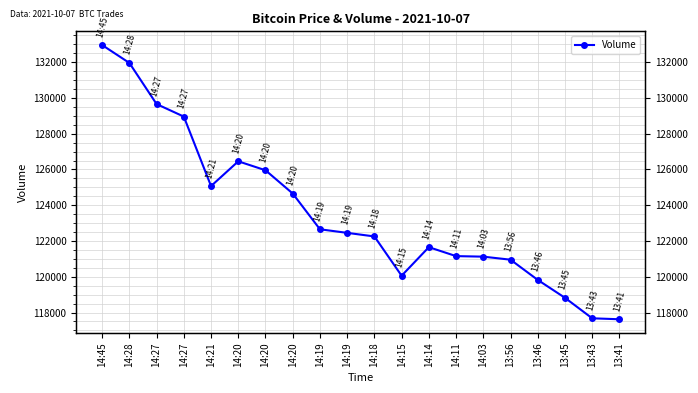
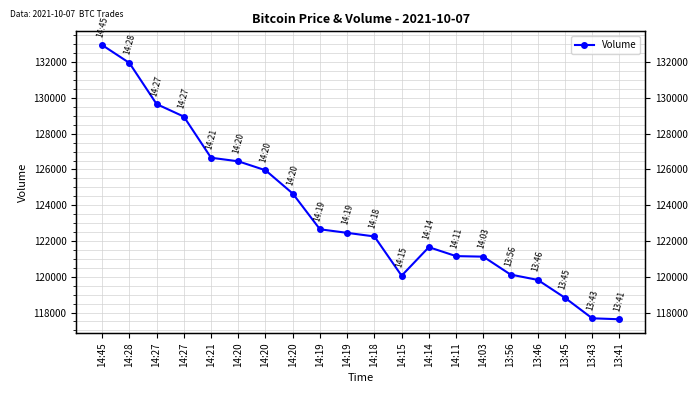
  {
-   "14:21": 125100,
-   "13:56": 121000
+   "14:21": 126700,
+   "13:56": 120100
  }
